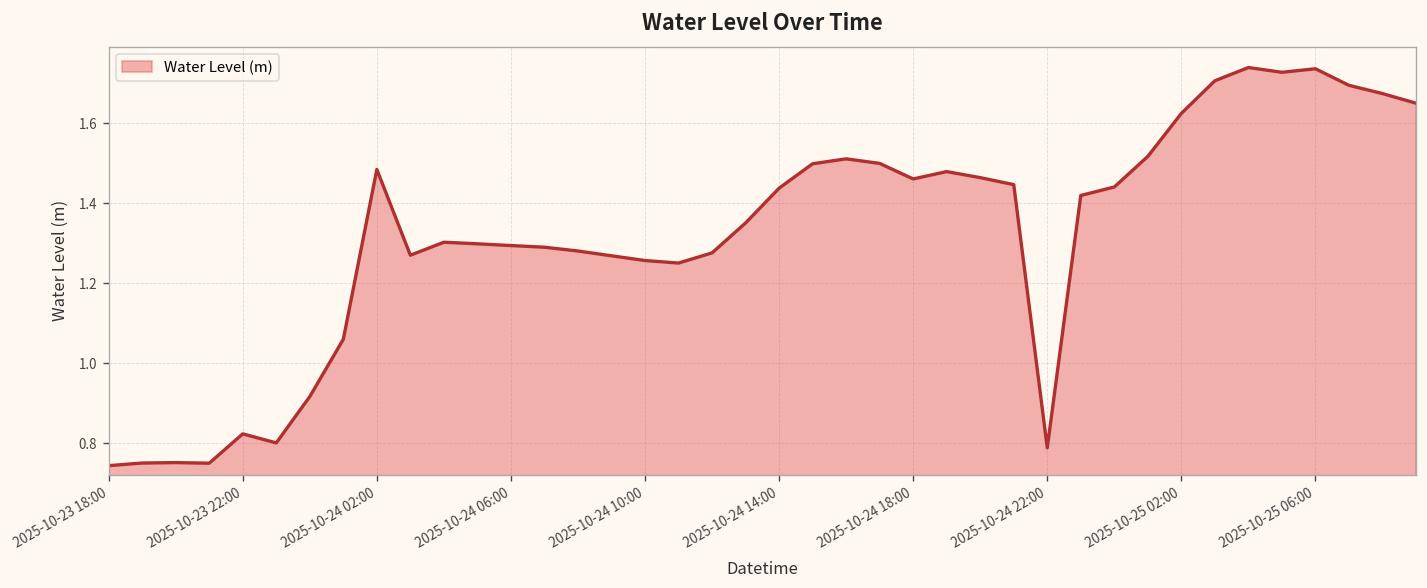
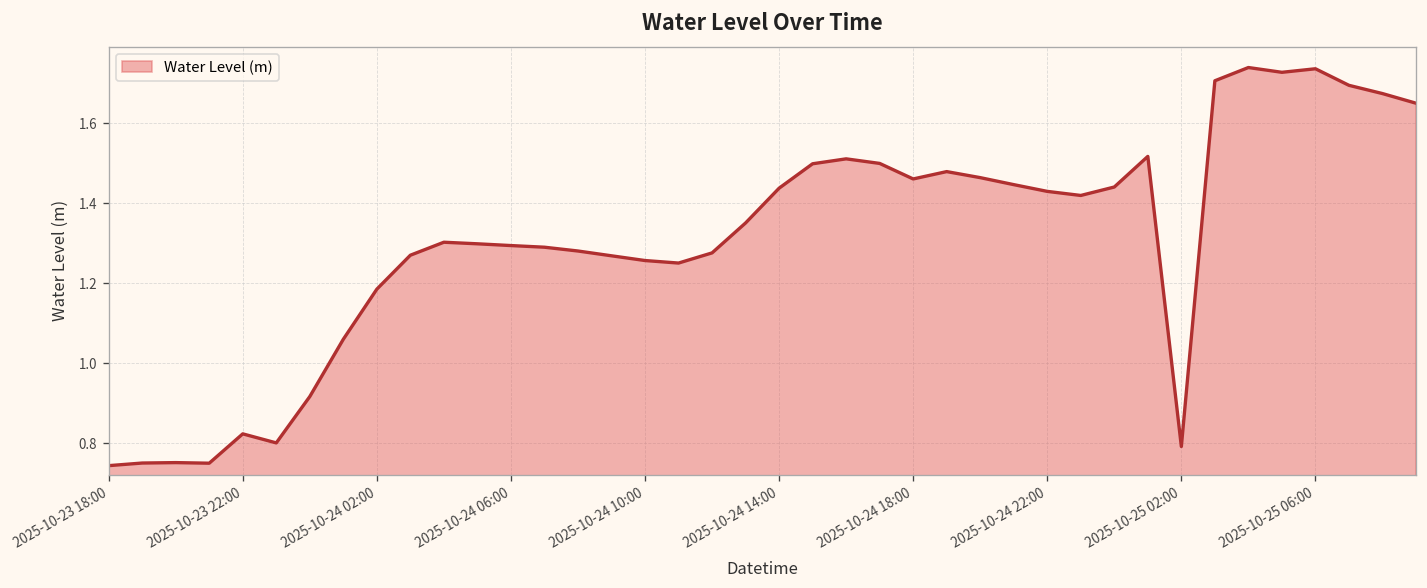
  {
    "2025-10-23 18:00": 0.74,
    "2025-10-23 22:00": 0.82,
-   "2025-10-24 02:00": 1.48,
+   "2025-10-24 02:00": 1.19,
    "2025-10-24 06:00": 1.29,
    "2025-10-24 10:00": 1.26,
    "2025-10-24 14:00": 1.44,
    "2025-10-24 18:00": 1.46,
-   "2025-10-24 22:00": 0.79,
-   "2025-10-25 02:00": 1.62,
+   "2025-10-24 22:00": 1.43,
+   "2025-10-25 02:00": 0.79,
    "2025-10-25 06:00": 1.74
  }
